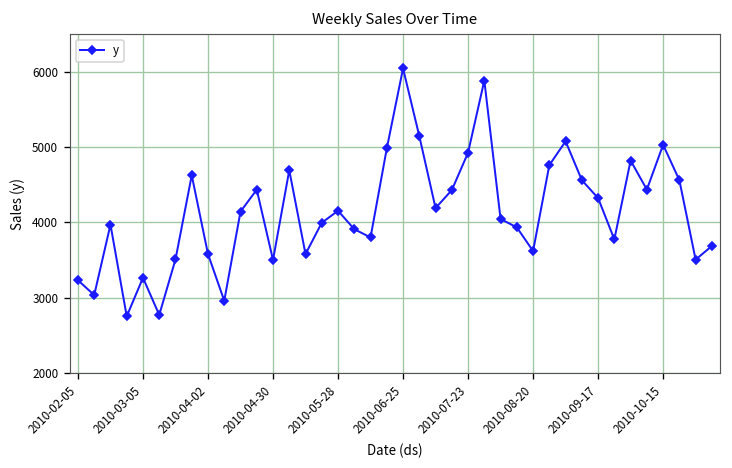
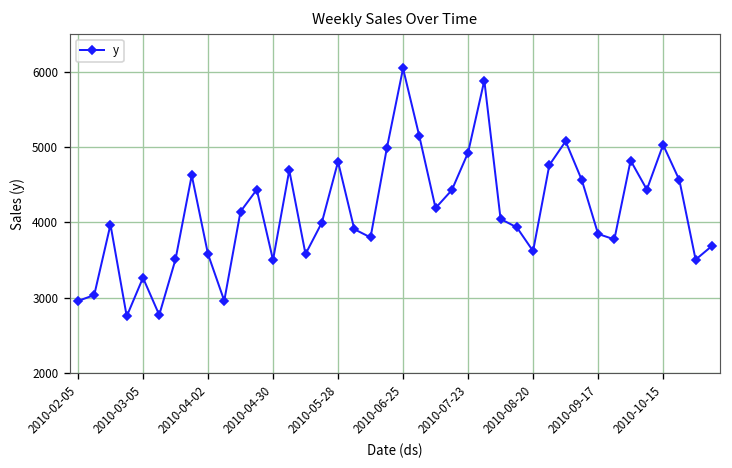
  {
-   "2010-02-05": 3200,
+   "2010-02-05": 3000,
    "2010-03-05": 3300,
    "2010-04-02": 3600,
    "2010-04-30": 3500,
-   "2010-05-28": 4200,
+   "2010-05-28": 4800,
    "2010-06-25": 6000,
    "2010-07-23": 4900,
    "2010-08-20": 3600,
-   "2010-09-17": 4300,
+   "2010-09-17": 3800,
    "2010-10-15": 5000
  }
